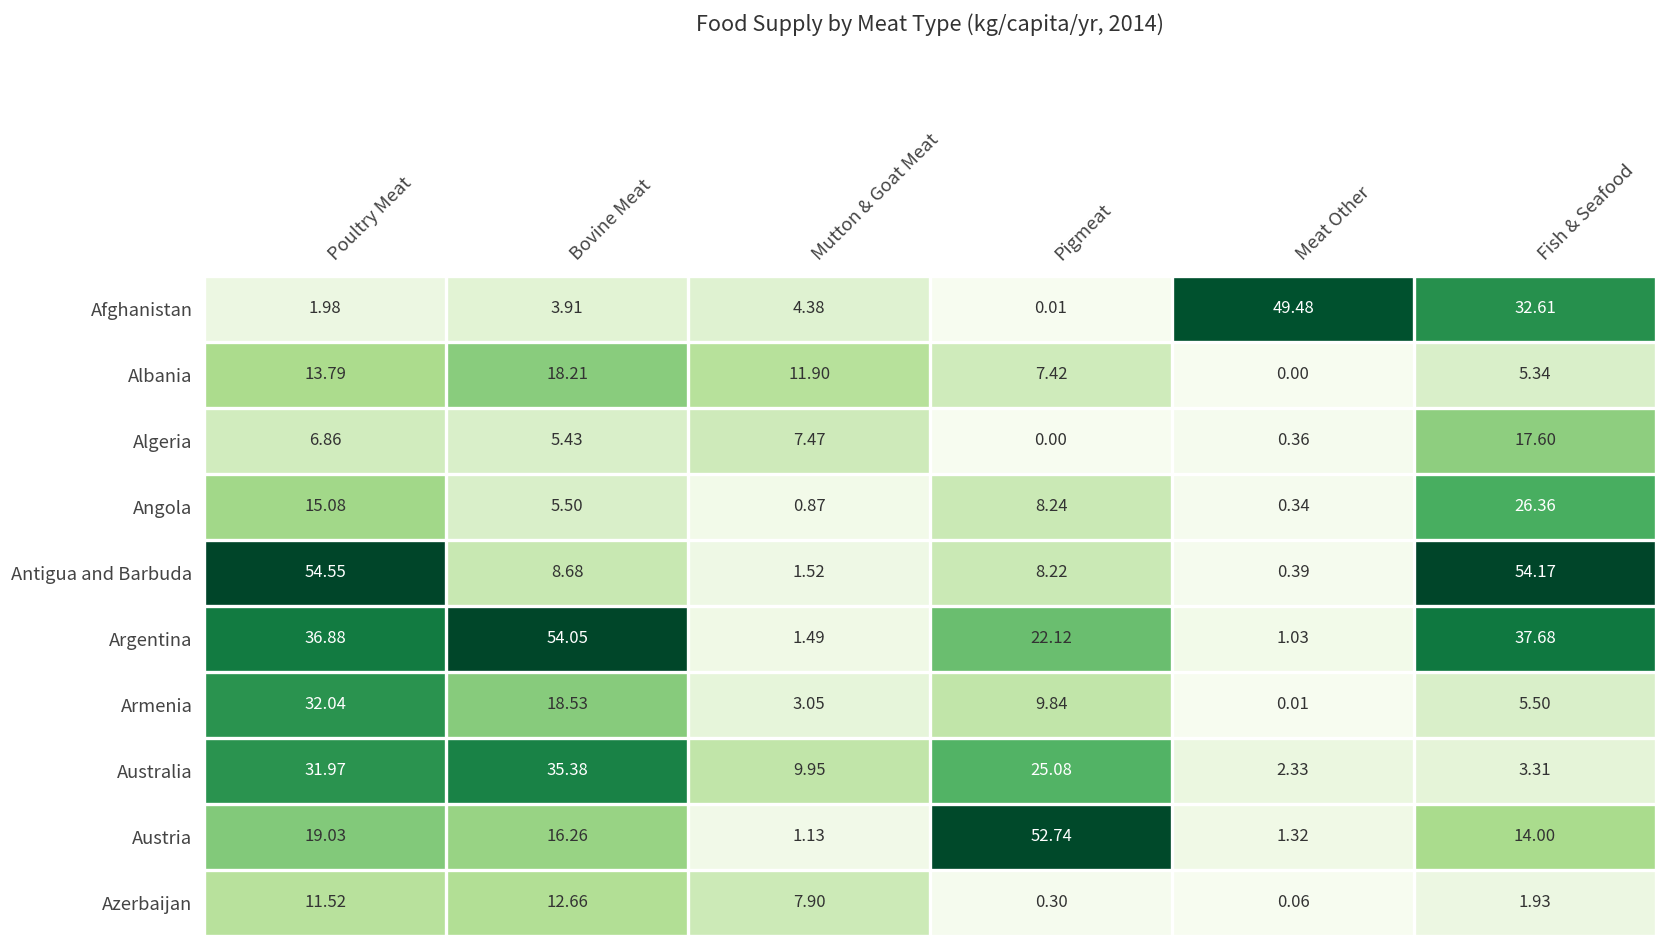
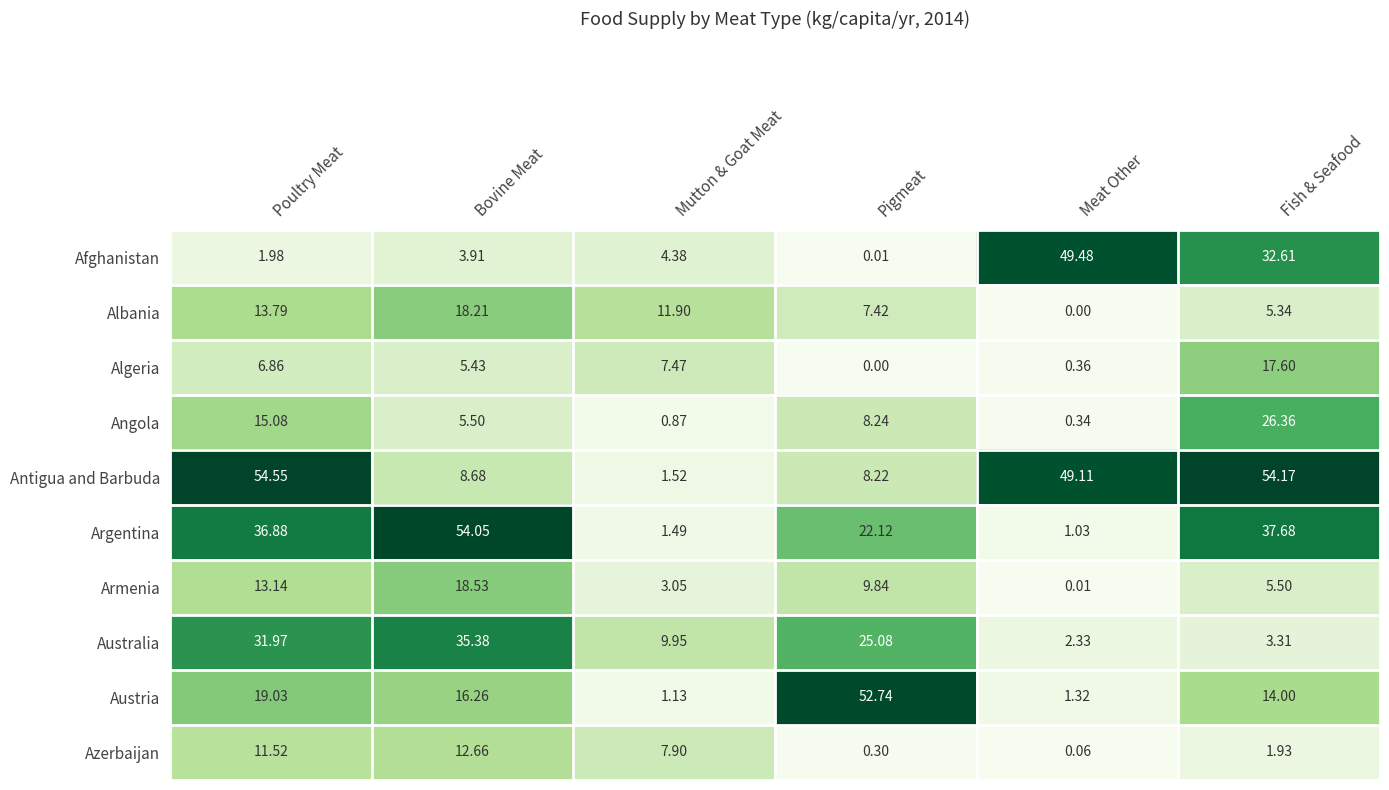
  {
    "Afghanistan": {
      "Poultry Meat": 1.98,
      "Bovine Meat": 3.91,
      "Mutton & Goat Meat": 4.38,
      "Pigmeat": 0.01,
      "Meat Other": 49.48,
      "Fish & Seafood": 32.61
    },
    "Albania": {
      "Poultry Meat": 13.79,
      "Bovine Meat": 18.21,
      "Mutton & Goat Meat": 11.90,
      "Pigmeat": 7.42,
      "Meat Other": 0.00,
      "Fish & Seafood": 5.34
    },
    "Algeria": {
      "Poultry Meat": 6.86,
      "Bovine Meat": 5.43,
      "Mutton & Goat Meat": 7.47,
      "Pigmeat": 0.00,
      "Meat Other": 0.36,
      "Fish & Seafood": 17.60
    },
    "Angola": {
      "Poultry Meat": 15.08,
      "Bovine Meat": 5.50,
      "Mutton & Goat Meat": 0.87,
      "Pigmeat": 8.24,
      "Meat Other": 0.34,
      "Fish & Seafood": 26.36
    },
    "Antigua and Barbuda": {
      "Poultry Meat": 54.55,
      "Bovine Meat": 8.68,
      "Mutton & Goat Meat": 1.52,
      "Pigmeat": 8.22,
-     "Meat Other": 0.39,
+     "Meat Other": 49.11,
      "Fish & Seafood": 54.17
    },
    "Argentina": {
      "Poultry Meat": 36.88,
      "Bovine Meat": 54.05,
      "Mutton & Goat Meat": 1.49,
      "Pigmeat": 22.12,
      "Meat Other": 1.03,
      "Fish & Seafood": 37.68
    },
    "Armenia": {
-     "Poultry Meat": 32.04,
+     "Poultry Meat": 13.14,
      "Bovine Meat": 18.53,
      "Mutton & Goat Meat": 3.05,
      "Pigmeat": 9.84,
      "Meat Other": 0.01,
      "Fish & Seafood": 5.50
    },
    "Australia": {
      "Poultry Meat": 31.97,
      "Bovine Meat": 35.38,
      "Mutton & Goat Meat": 9.95,
      "Pigmeat": 25.08,
      "Meat Other": 2.33,
      "Fish & Seafood": 3.31
    },
    "Austria": {
      "Poultry Meat": 19.03,
      "Bovine Meat": 16.26,
      "Mutton & Goat Meat": 1.13,
      "Pigmeat": 52.74,
      "Meat Other": 1.32,
      "Fish & Seafood": 14.00
    },
    "Azerbaijan": {
      "Poultry Meat": 11.52,
      "Bovine Meat": 12.66,
      "Mutton & Goat Meat": 7.90,
      "Pigmeat": 0.30,
      "Meat Other": 0.06,
      "Fish & Seafood": 1.93
    }
  }
